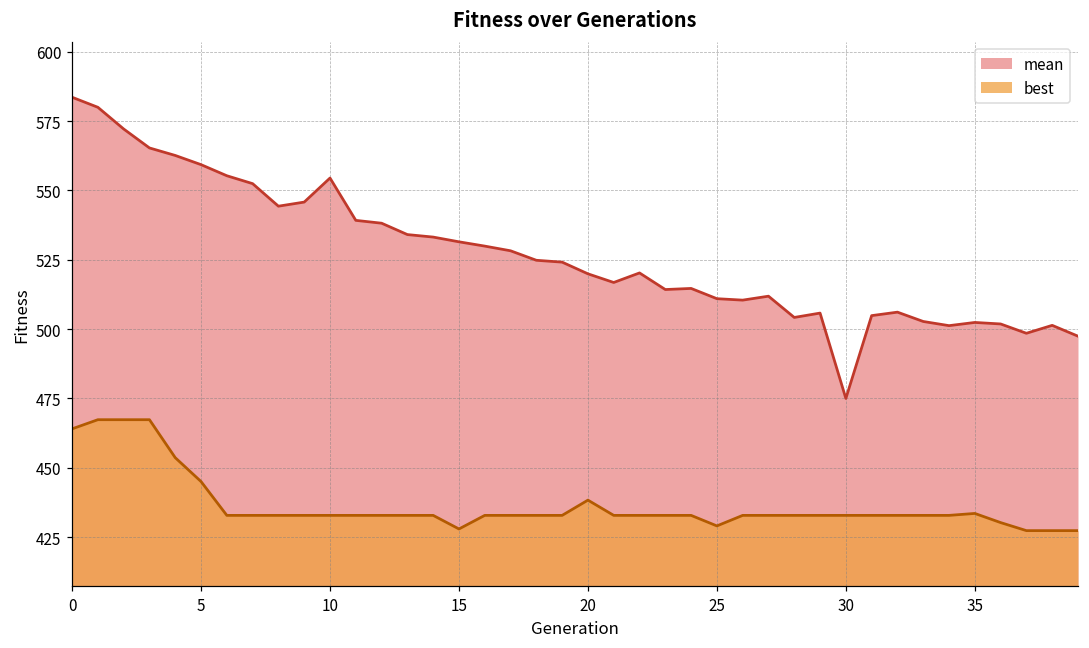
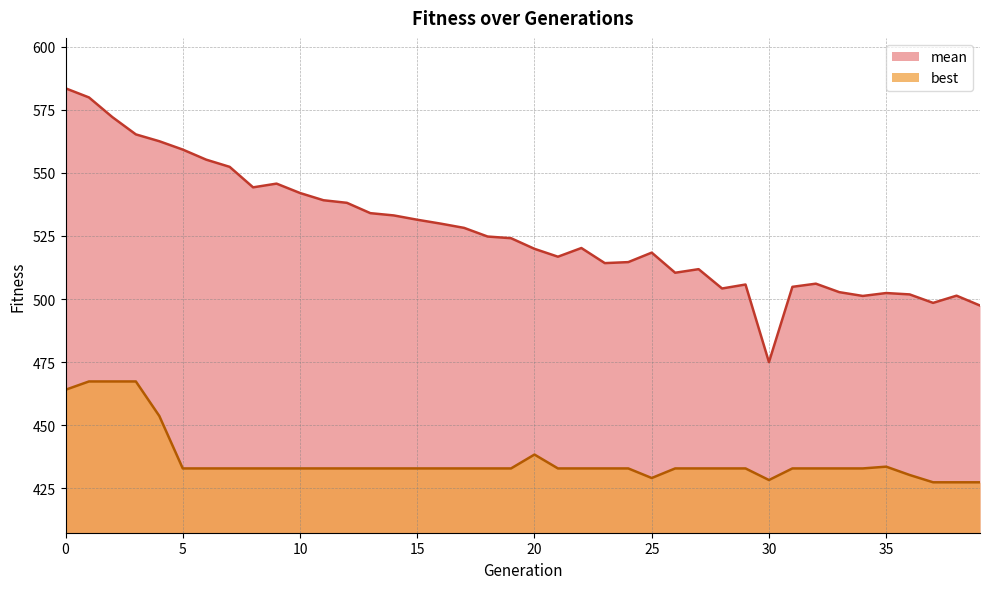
  {
    "mean": {
      "0": 584,
      "5": 559,
-     "10": 554,
+     "10": 542,
      "15": 531,
      "20": 520,
-     "25": 511,
+     "25": 518,
      "30": 475,
      "35": 502
    },
    "best": {
      "0": 464,
-     "5": 445,
+     "5": 433,
      "10": 433,
-     "15": 428,
+     "15": 433,
      "20": 438,
      "25": 429,
-     "30": 433,
+     "30": 428,
      "35": 434
    }
  }
